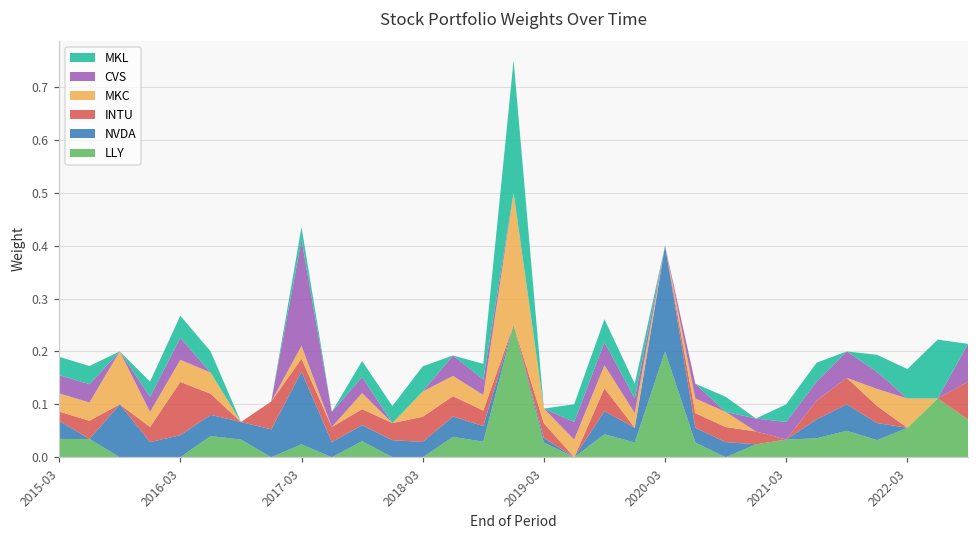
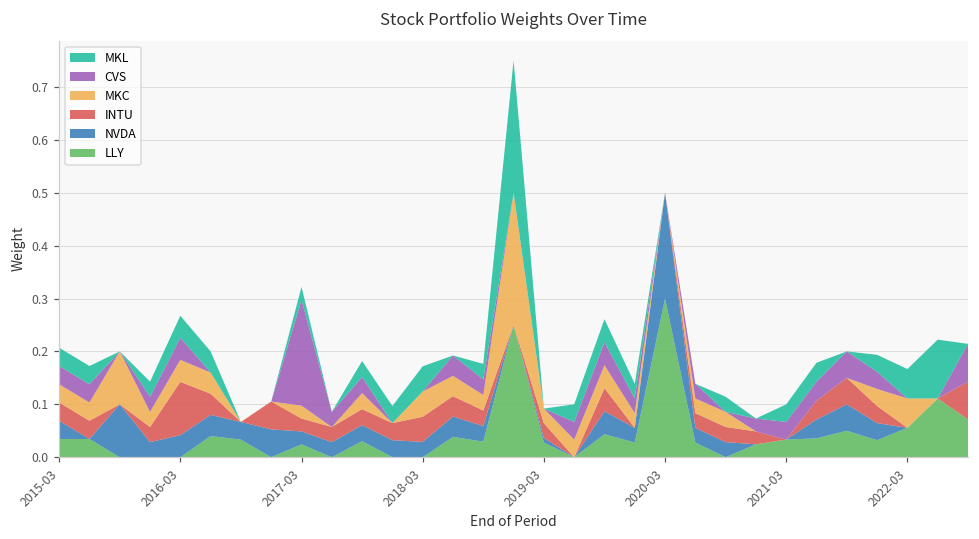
  {
    "LLY": {
      "2015-03": 0.03,
      "2016-03": 0.0,
      "2017-03": 0.02,
      "2018-03": 0.0,
      "2019-03": 0.03,
-     "2020-03": 0.2
+     "2020-03": 0.3
    },
    "NVDA": {
      "2015-03": 0.03,
      "2016-03": 0.04,
-     "2017-03": 0.14,
+     "2017-03": 0.02,
      "2018-03": 0.03,
      "2019-03": 0.01
    },
    "INTU": {
-     "2015-03": 0.02,
+     "2015-03": 0.03,
      "2016-03": 0.10,
      "2017-03": 0.02,
      "2018-03": 0.05,
      "2019-03": 0.03
    },
    "MKC": {
      "2015-03": 0.03,
      "2016-03": 0.04,
      "2017-03": 0.02
    },
    "CVS": {
      "2015-03": 0.03,
      "2016-03": 0.04,
      "2017-03": 0.20,
      "2021-03": 0.03
    },
    "MKL": {
      "2015-03": 0.03,
      "2016-03": 0.04,
      "2017-03": 0.02,
      "2018-03": 0.05,
      "2021-03": 0.03,
      "2022-03": 0.06
    }
  }
